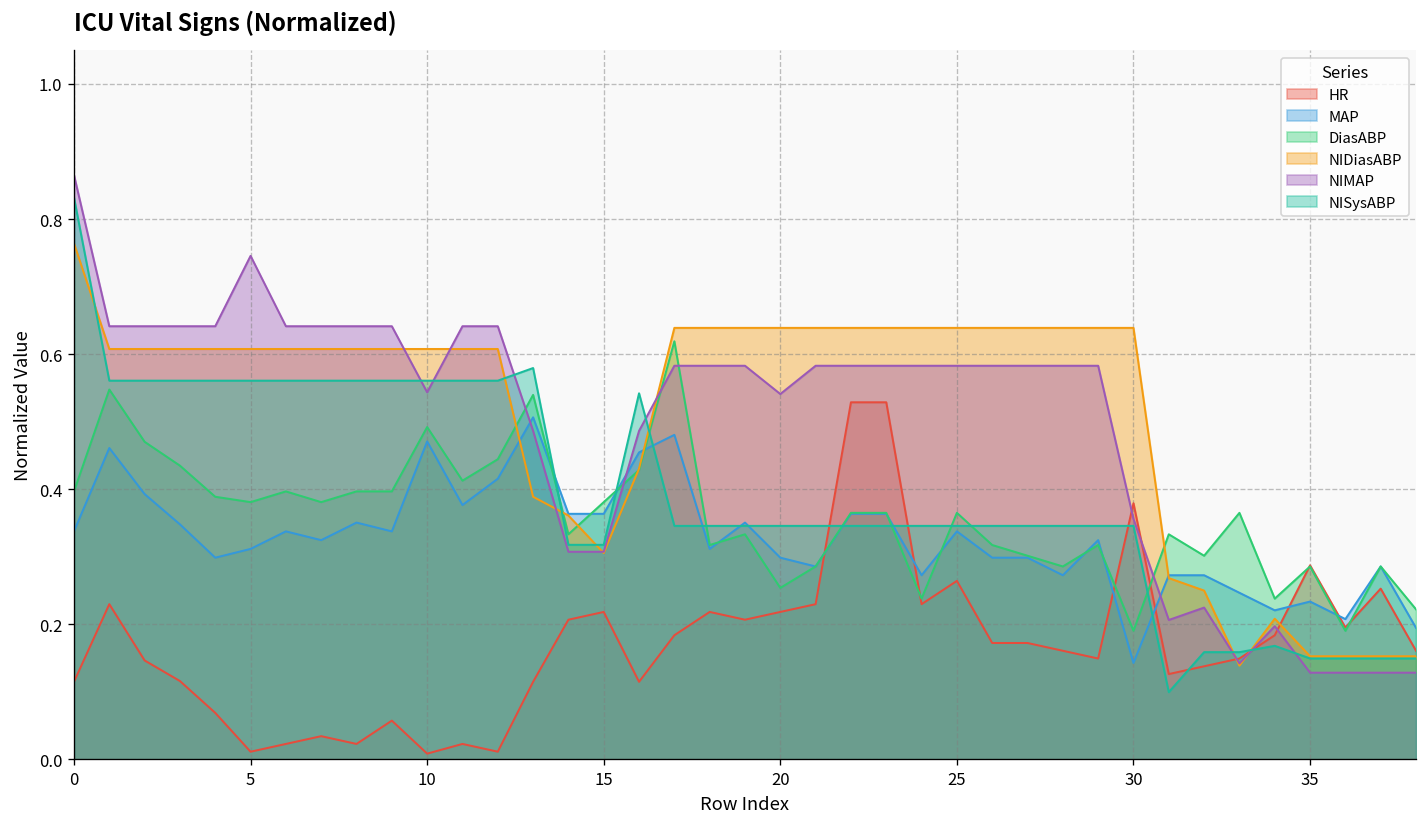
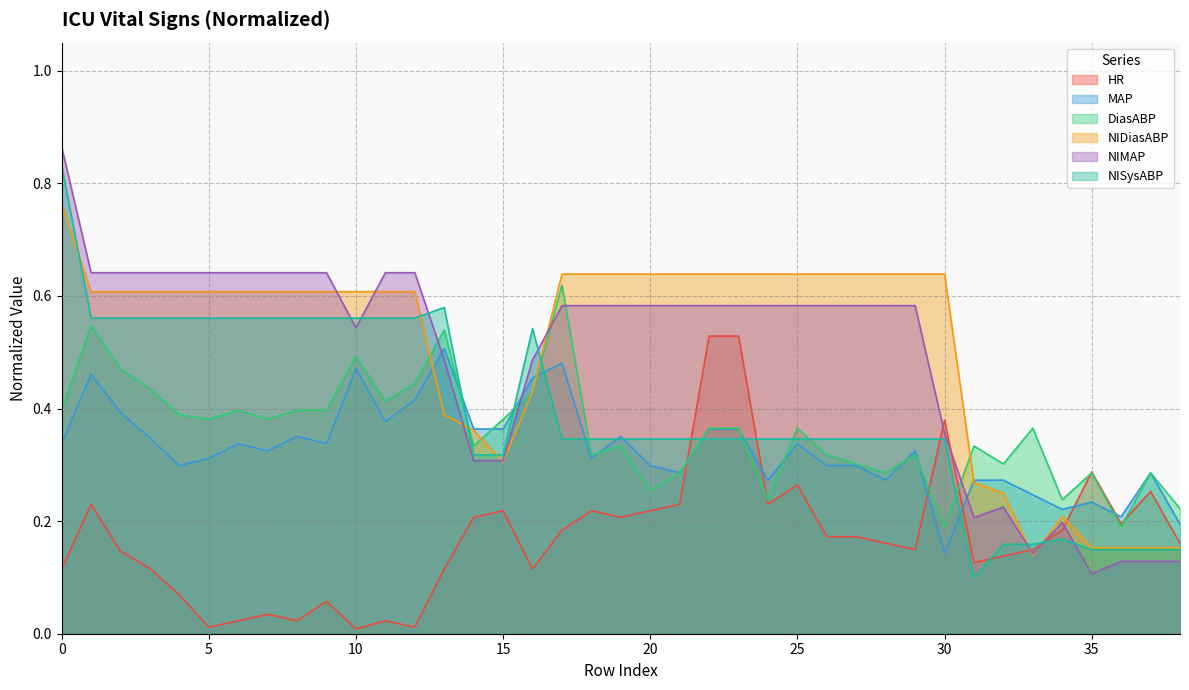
  {
    "NIMAP": {
      "0": 0.87,
-     "5": 0.75,
+     "5": 0.64,
      "10": 0.54,
-     "20": 0.54,
+     "20": 0.58,
      "25": 0.58,
      "30": 0.36,
-     "35": 0.13
+     "35": 0.11
    }
  }
